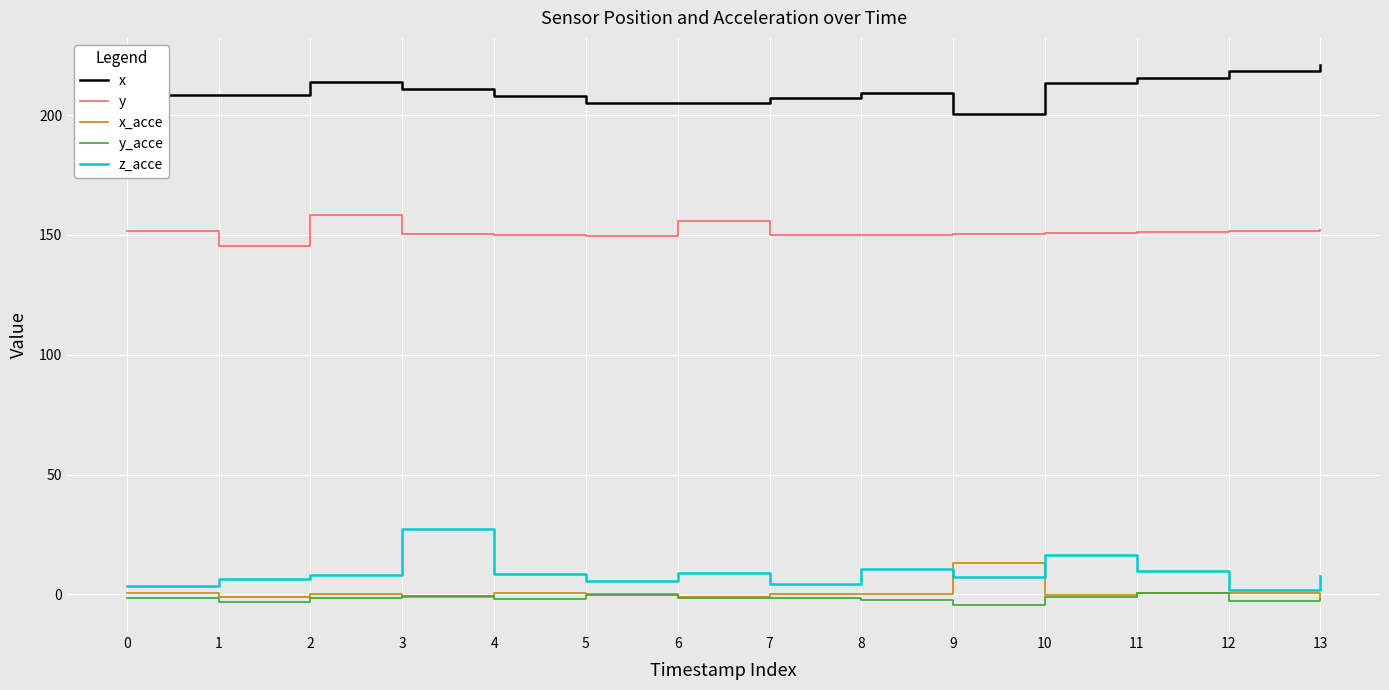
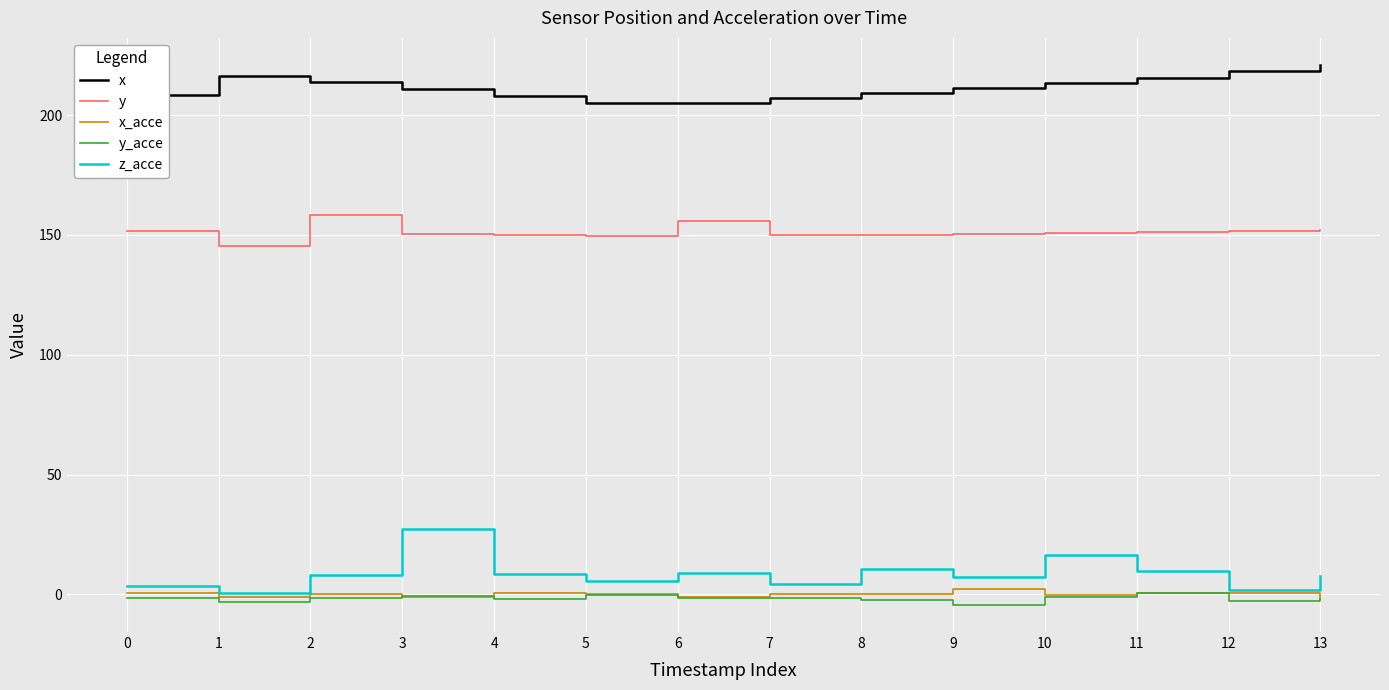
  {
    "x": {
-     "1": 208,
+     "1": 216,
      "2": 214,
      "3": 211,
      "4": 208,
      "5": 205,
      "6": 205,
      "7": 207,
      "8": 209,
-     "9": 201,
+     "9": 211,
      "10": 213,
      "11": 216,
      "12": 218,
      "13": 221
    },
    "y": {
      "0": 152,
      "1": 145,
      "2": 158,
      "3": 151,
      "4": 150,
      "5": 149,
      "6": 156,
      "7": 150,
      "8": 150,
      "9": 151,
      "10": 151,
      "11": 151,
      "12": 152,
      "13": 152
    },
    "x_acce": {
      "0": 0,
      "1": -1,
      "2": 0,
      "4": 1,
      "7": 0,
      "8": 0,
-     "9": 13
+     "9": 2
    },
    "y_acce": {
      "0": -2,
      "1": -3,
      "2": -2,
      "4": -2,
      "7": -2,
      "8": -2,
      "9": -4,
      "12": -3
    },
    "z_acce": {
      "0": 4,
-     "1": 6,
+     "1": 1,
      "2": 8,
      "3": 27,
      "4": 8,
      "5": 6,
      "6": 9,
      "7": 4,
      "8": 11,
      "9": 7,
      "10": 16,
      "11": 10,
      "13": 8
    }
  }
